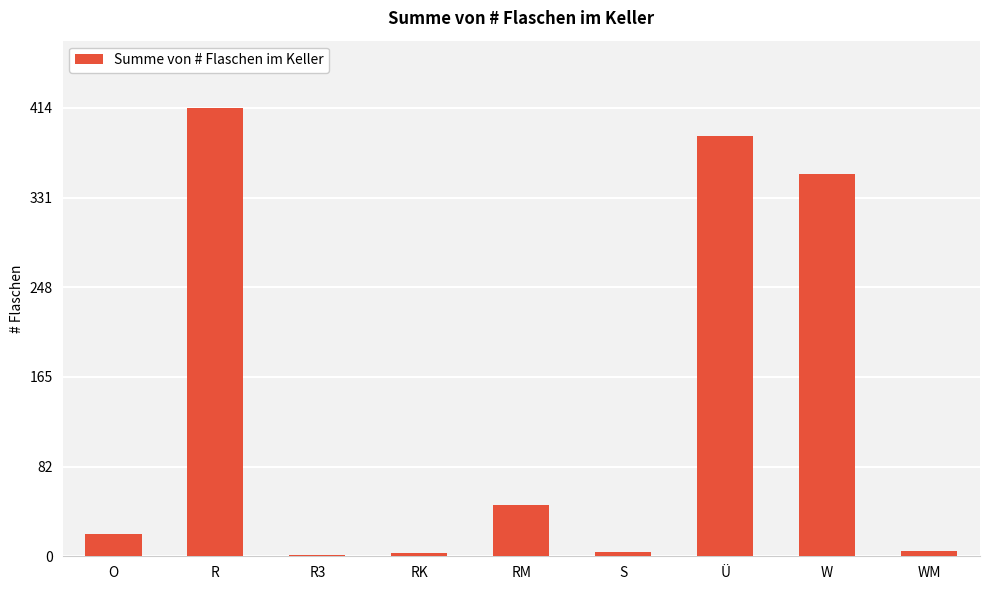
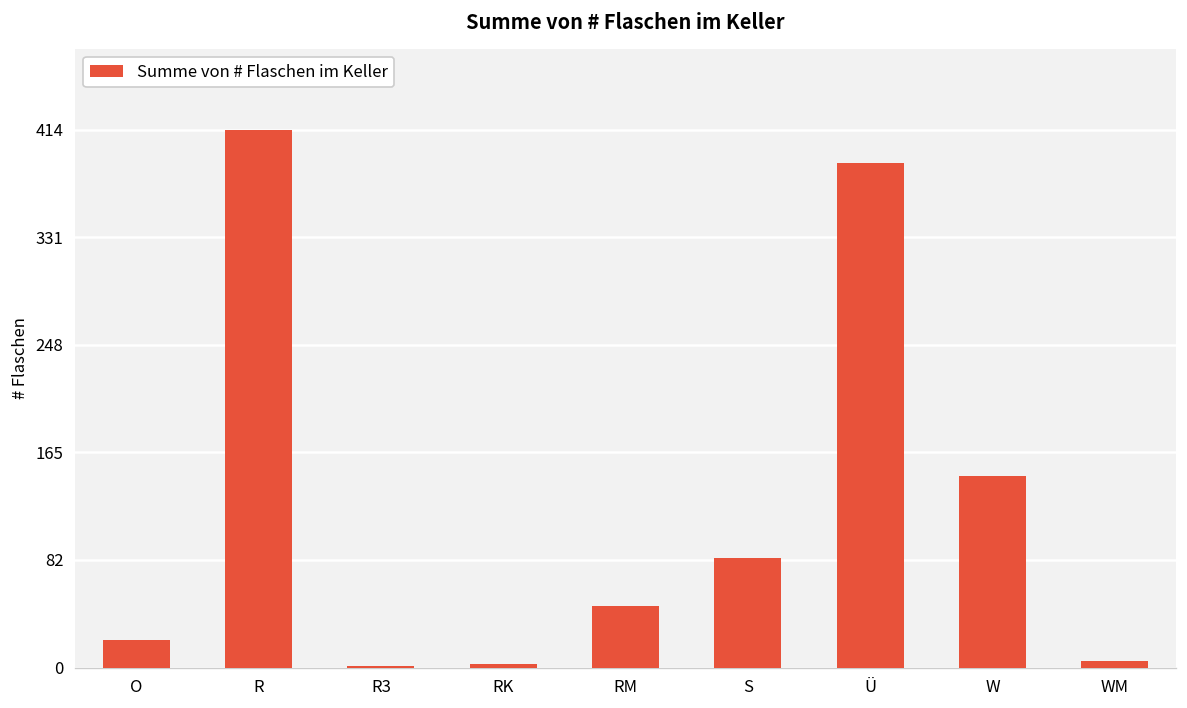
  {
    "O": 21,
    "R": 414,
    "RK": 3,
    "RM": 47,
-   "S": 4,
+   "S": 84,
    "Ü": 388,
-   "W": 353,
+   "W": 147,
    "WM": 5
  }
